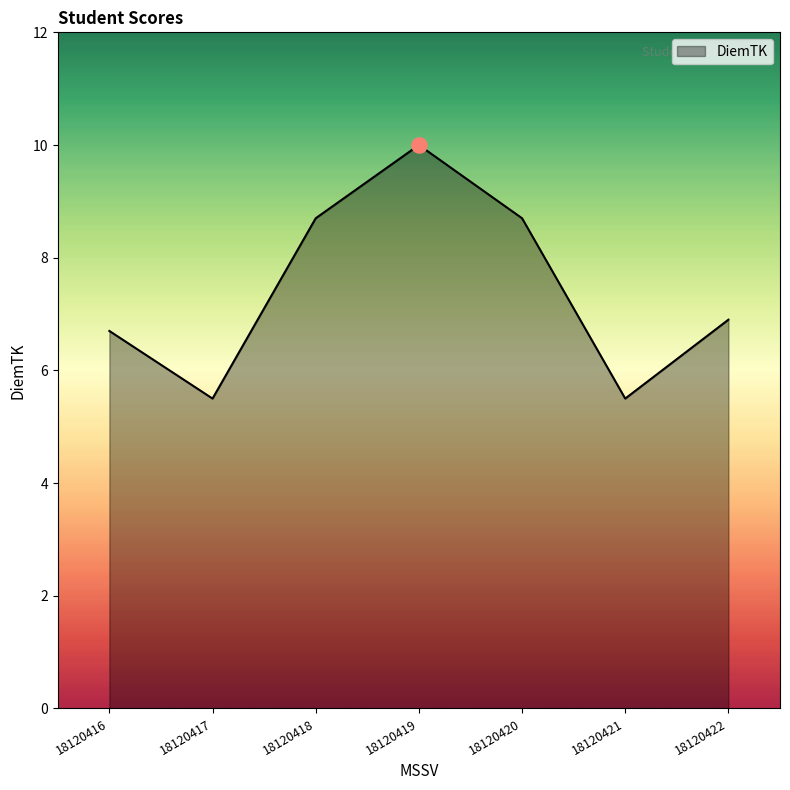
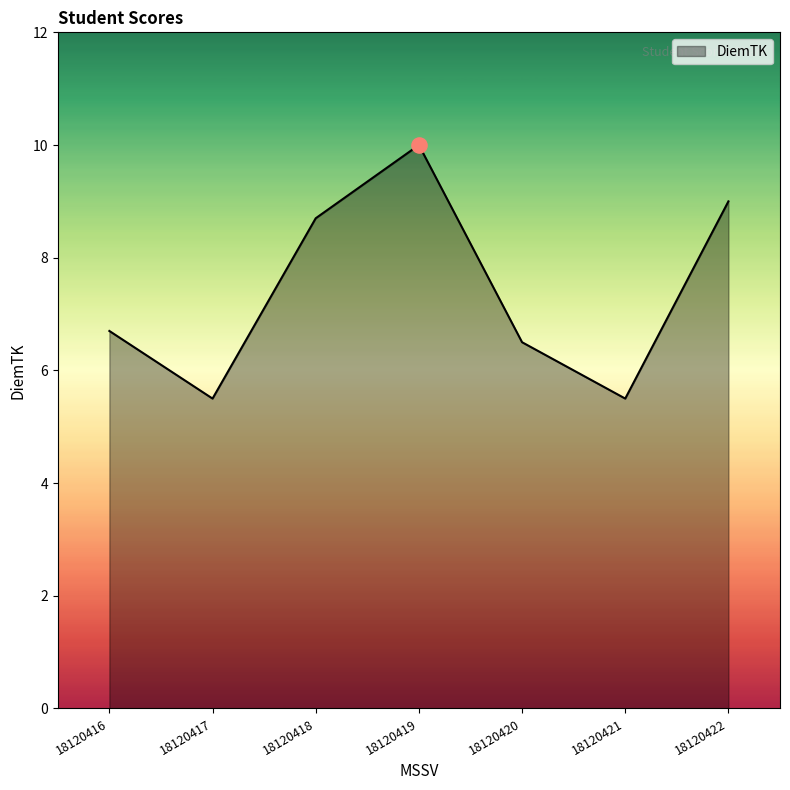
  {
    "DiemTK": {
      "18120416": 6.7,
      "18120417": 5.5,
      "18120418": 8.7,
-     "18120420": 8.7,
+     "18120420": 6.5,
      "18120421": 5.5,
-     "18120422": 6.9
+     "18120422": 9.0
    }
  }
